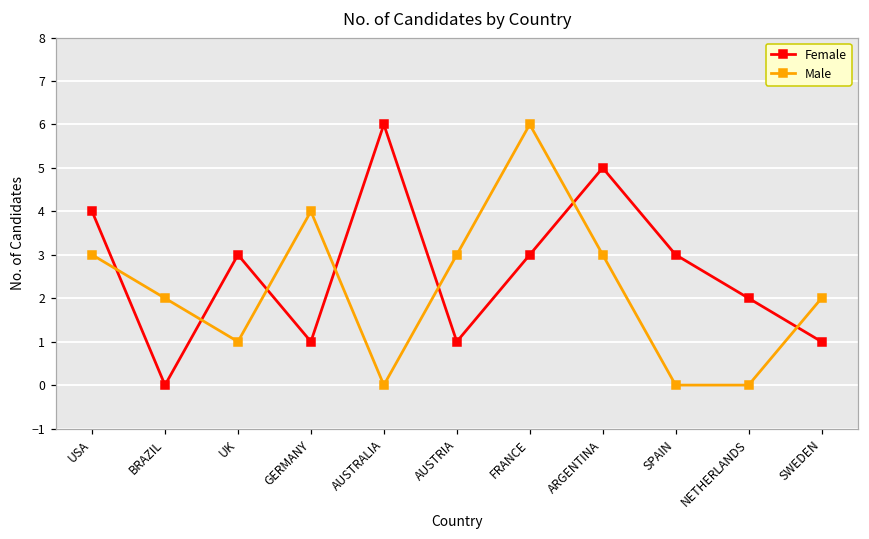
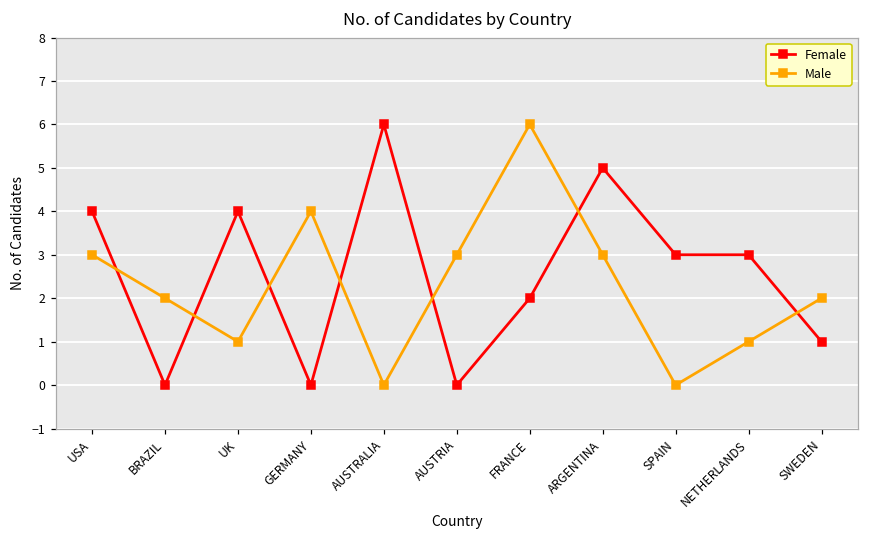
  {
    "Female": {
      "USA": 4,
      "BRAZIL": 0,
-     "UK": 3,
-     "GERMANY": 1,
+     "UK": 4,
+     "GERMANY": 0,
      "AUSTRALIA": 6,
-     "AUSTRIA": 1,
-     "FRANCE": 3,
+     "AUSTRIA": 0,
+     "FRANCE": 2,
      "ARGENTINA": 5,
      "SPAIN": 3,
-     "NETHERLANDS": 2,
+     "NETHERLANDS": 3,
      "SWEDEN": 1
    },
    "Male": {
      "USA": 3,
      "BRAZIL": 2,
      "UK": 1,
      "GERMANY": 4,
      "AUSTRALIA": 0,
      "AUSTRIA": 3,
      "FRANCE": 6,
      "ARGENTINA": 3,
      "SPAIN": 0,
-     "NETHERLANDS": 0,
+     "NETHERLANDS": 1,
      "SWEDEN": 2
    }
  }
